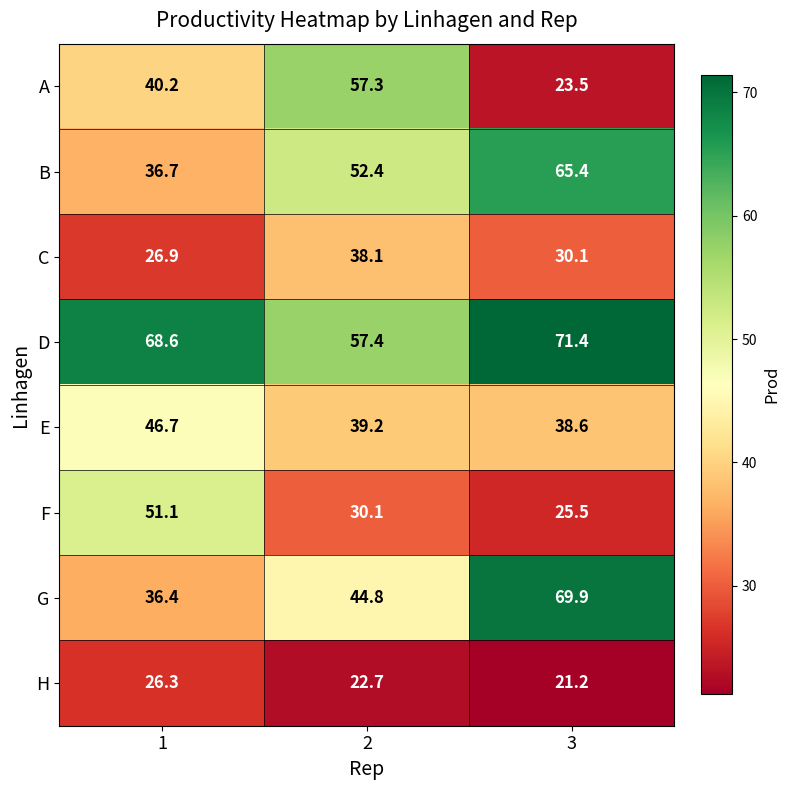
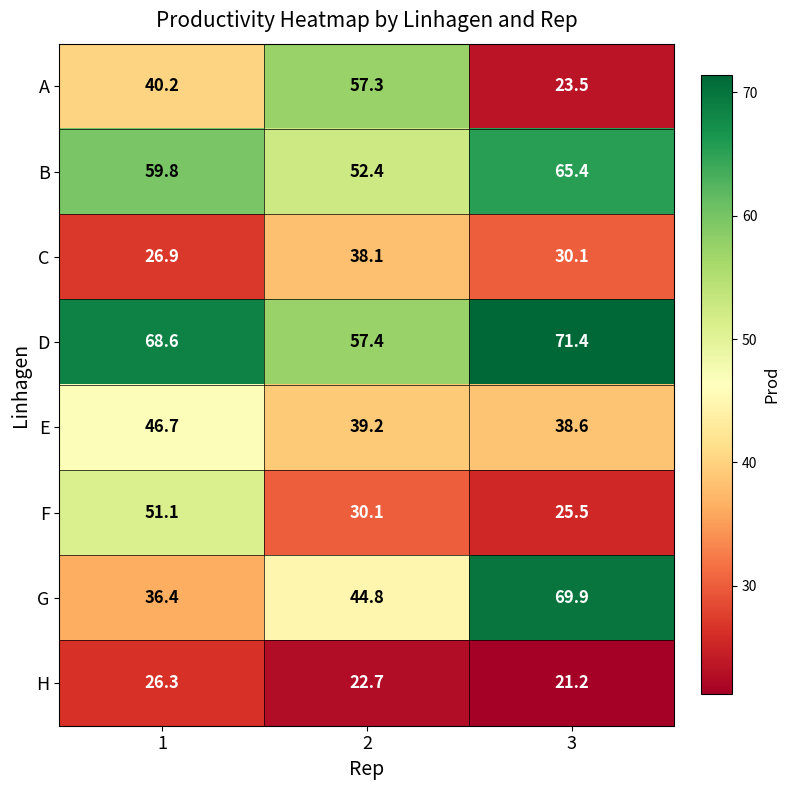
  {
    "A": {
      "1": 40.2,
      "2": 57.3,
      "3": 23.5
    },
    "B": {
-     "1": 36.7,
+     "1": 59.8,
      "2": 52.4,
      "3": 65.4
    },
    "C": {
      "1": 26.9,
      "2": 38.1,
      "3": 30.1
    },
    "D": {
      "1": 68.6,
      "2": 57.4,
      "3": 71.4
    },
    "E": {
      "1": 46.7,
      "2": 39.2,
      "3": 38.6
    },
    "F": {
      "1": 51.1,
      "2": 30.1,
      "3": 25.5
    },
    "G": {
      "1": 36.4,
      "2": 44.8,
      "3": 69.9
    },
    "H": {
      "1": 26.3,
      "2": 22.7,
      "3": 21.2
    }
  }
